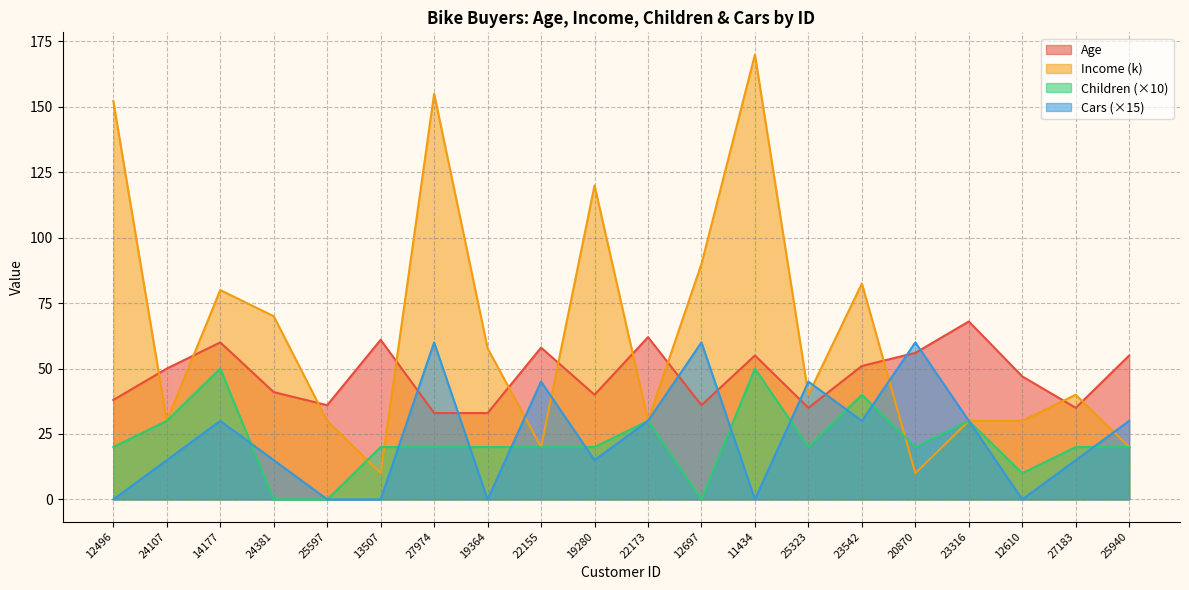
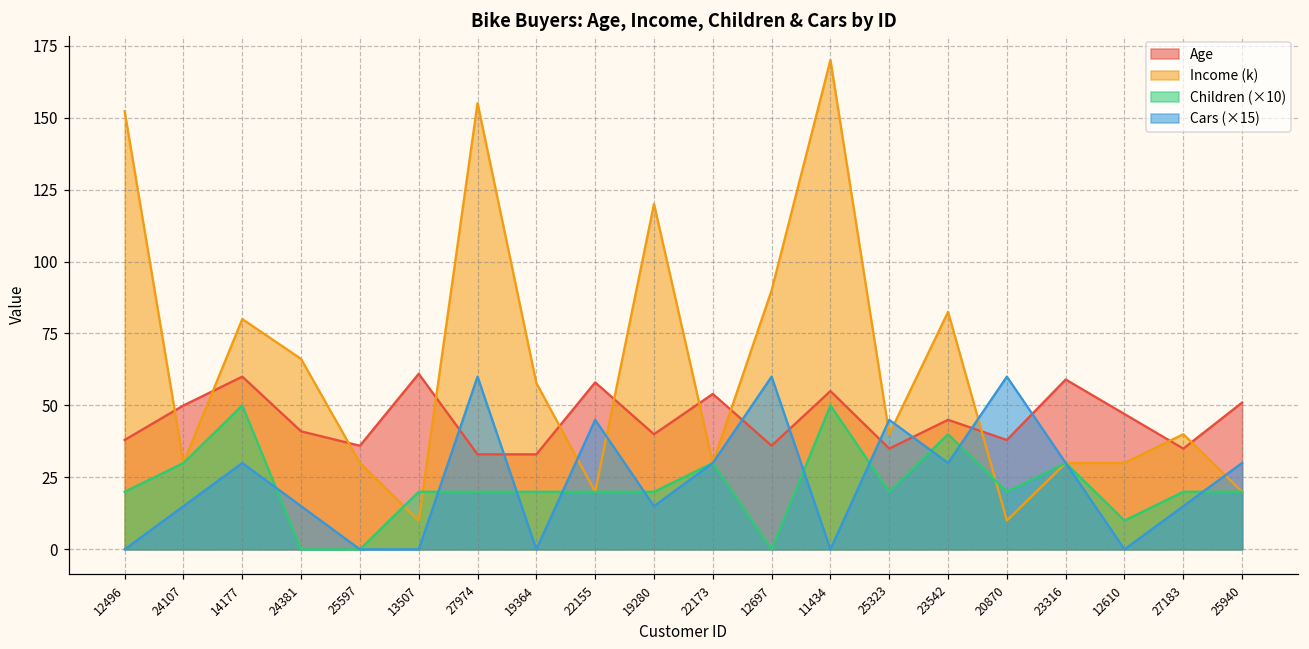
  {
    "Age": {
      "12496": 38,
      "24107": 50,
      "14177": 60,
      "24381": 41,
      "25597": 36,
      "13507": 61,
      "27974": 33,
      "19364": 33,
      "22155": 58,
      "19280": 40,
-     "22173": 62,
+     "22173": 54,
      "12697": 36,
      "11434": 55,
      "25323": 35,
-     "23542": 51,
-     "20870": 56,
-     "23316": 68,
+     "23542": 45,
+     "20870": 38,
+     "23316": 59,
      "12610": 47,
      "27183": 35,
-     "25940": 55
+     "25940": 51
    },
    "Income (k)": {
      "12496": 152,
      "14177": 80,
-     "24381": 70,
+     "24381": 66,
      "25597": 30,
      "13507": 10,
      "27974": 155,
      "19364": 58,
      "19280": 120,
      "12697": 90,
      "11434": 170,
      "25323": 40,
      "23542": 83,
      "20870": 10,
      "12610": 30,
      "27183": 40
    },
    "Children (×10)": {
      "12496": 20,
      "14177": 50,
      "24381": 0,
      "13507": 20,
      "27974": 20,
      "19364": 20,
      "19280": 20,
      "12697": 0,
      "11434": 50,
      "25323": 20,
      "23542": 40,
      "20870": 20,
      "12610": 10,
      "27183": 20
    },
    "Cars (×15)": {
      "12496": 0,
      "24107": 15,
      "14177": 30,
      "24381": 15,
      "13507": 0,
      "27974": 60,
      "19364": 0,
      "22155": 45,
      "19280": 15,
      "12697": 60,
      "11434": 0,
      "25323": 45,
      "23542": 30,
      "20870": 60,
      "12610": 0,
      "27183": 15,
      "25940": 30
    }
  }
